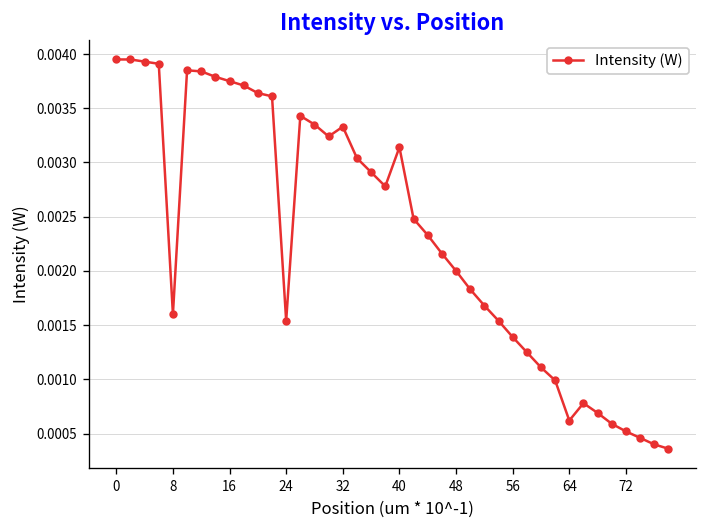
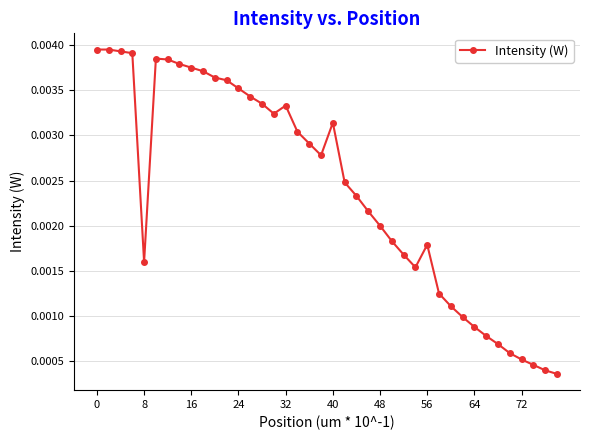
  {
    "0": 0.0040,
    "8": 0.0016,
    "16": 0.0038,
-   "24": 0.0015,
+   "24": 0.0035,
    "32": 0.0033,
    "40": 0.0031,
    "48": 0.0020,
-   "56": 0.0014,
-   "64": 0.0006,
+   "56": 0.0018,
+   "64": 0.0009,
    "72": 0.0005
  }
